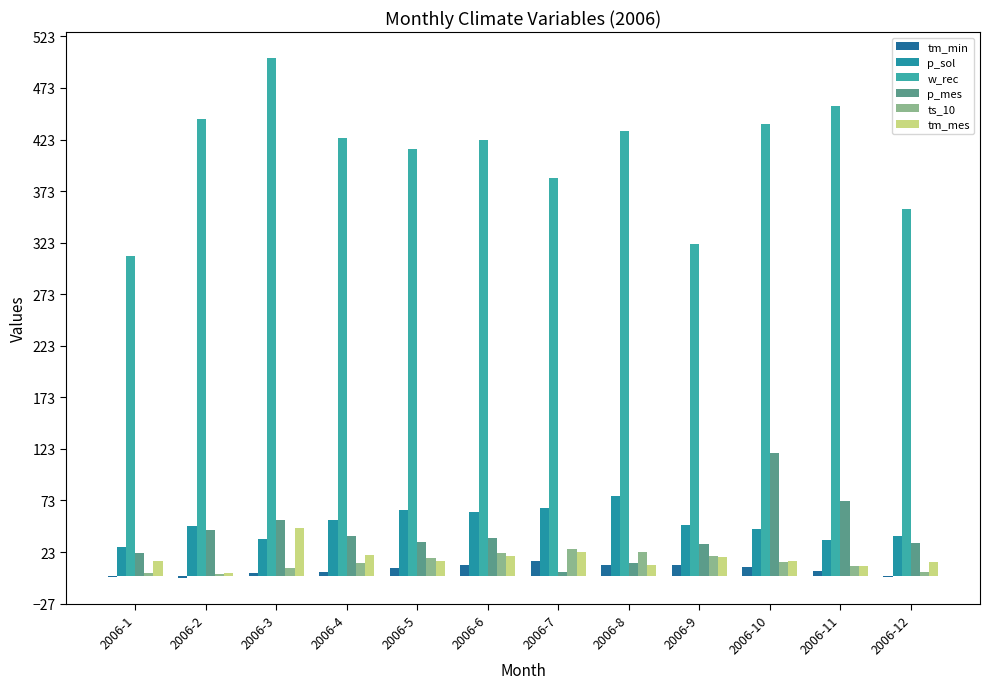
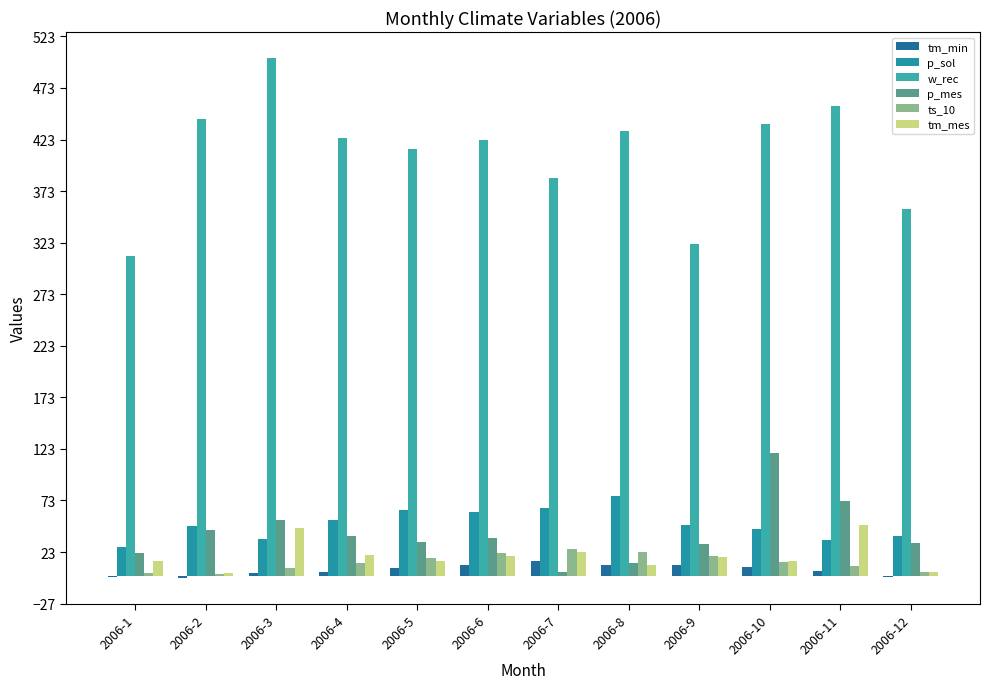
  {
    "tm_mes": {
      "2006-1": 15,
      "2006-2": 3,
      "2006-3": 46,
      "2006-4": 20,
      "2006-5": 15,
      "2006-6": 19,
      "2006-7": 23,
      "2006-8": 11,
      "2006-9": 18,
      "2006-10": 14,
-     "2006-11": 9,
-     "2006-12": 14
+     "2006-11": 49,
+     "2006-12": 4
    }
  }
